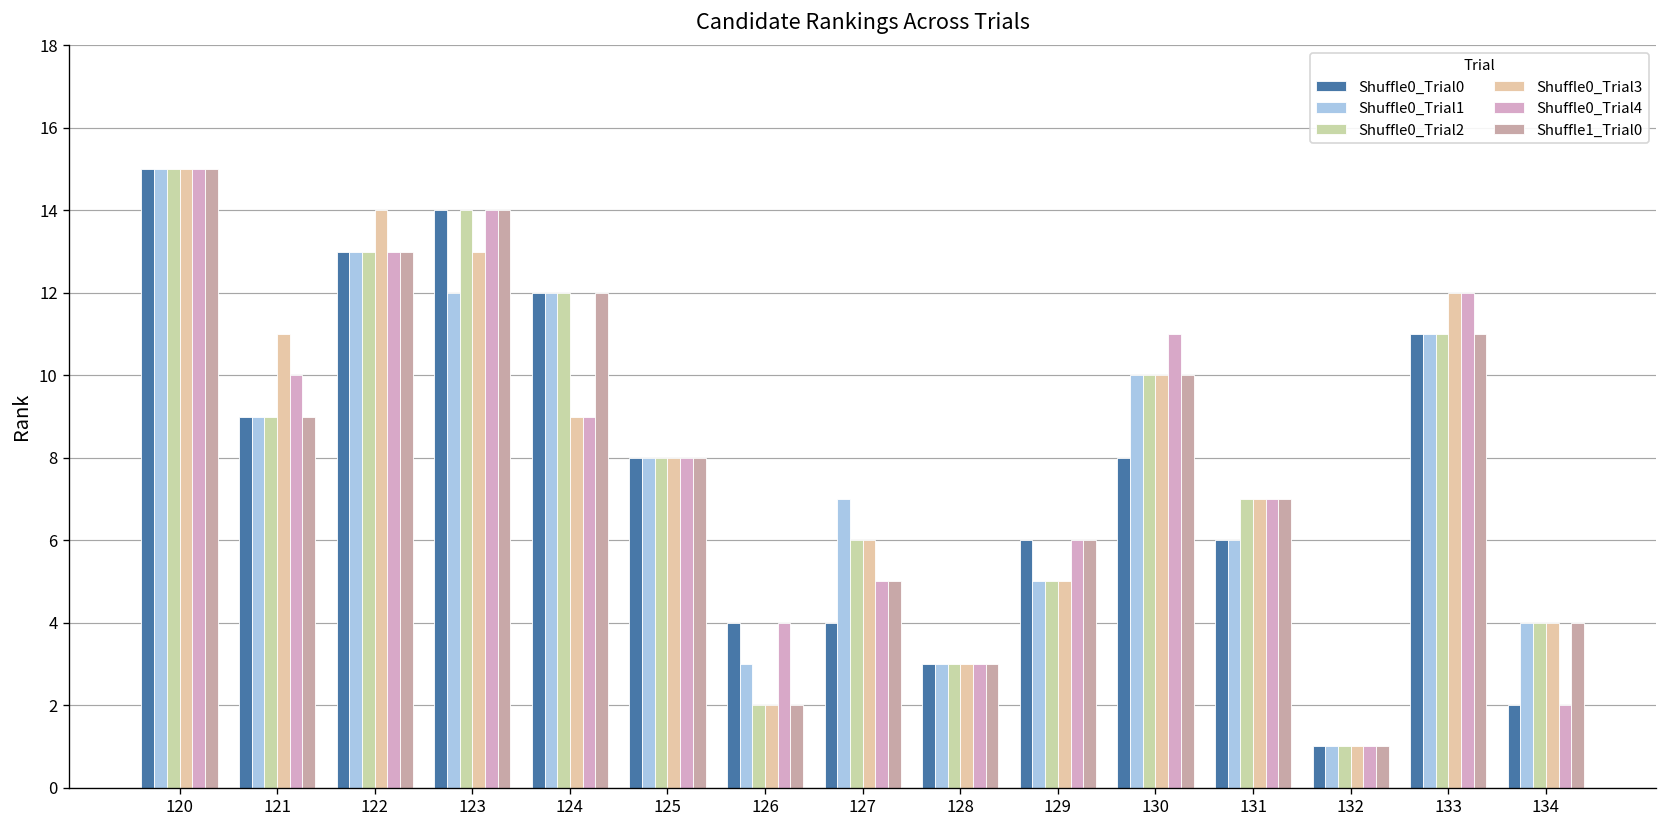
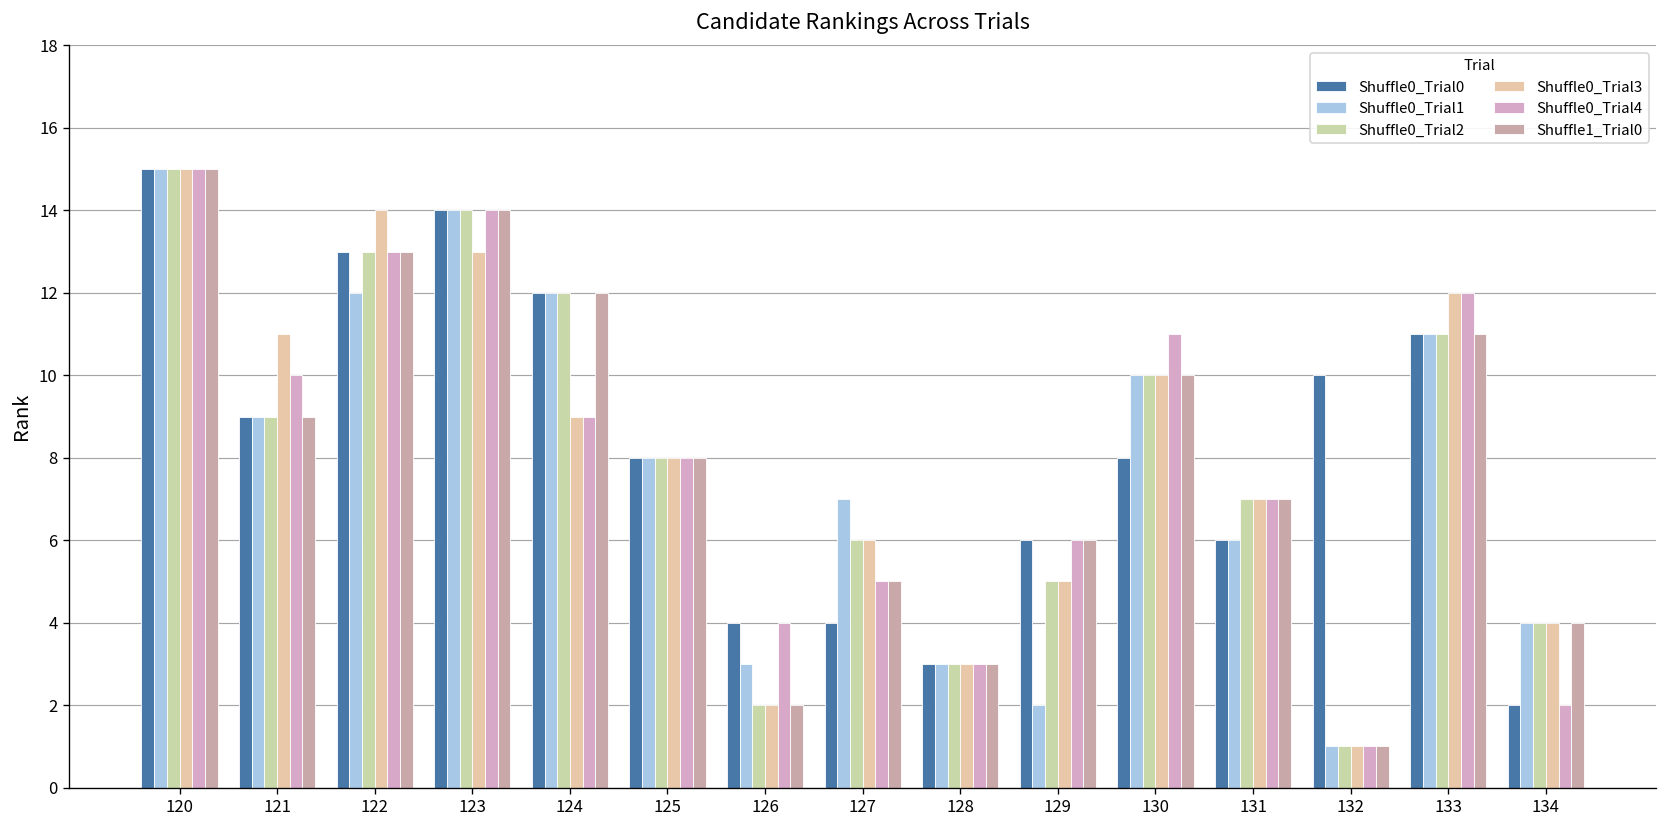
  {
    "Shuffle0_Trial0": {
      "120": 15,
      "121": 9,
      "122": 13,
      "123": 14,
      "124": 12,
      "125": 8,
      "126": 4,
      "127": 4,
      "128": 3,
      "129": 6,
      "130": 8,
      "131": 6,
-     "132": 1,
+     "132": 10,
      "133": 11,
      "134": 2
    },
    "Shuffle0_Trial1": {
      "120": 15,
      "121": 9,
-     "122": 13,
-     "123": 12,
+     "122": 12,
+     "123": 14,
      "124": 12,
      "125": 8,
      "126": 3,
      "127": 7,
      "128": 3,
-     "129": 5,
+     "129": 2,
      "130": 10,
      "131": 6,
      "132": 1,
      "133": 11,
      "134": 4
    }
  }
